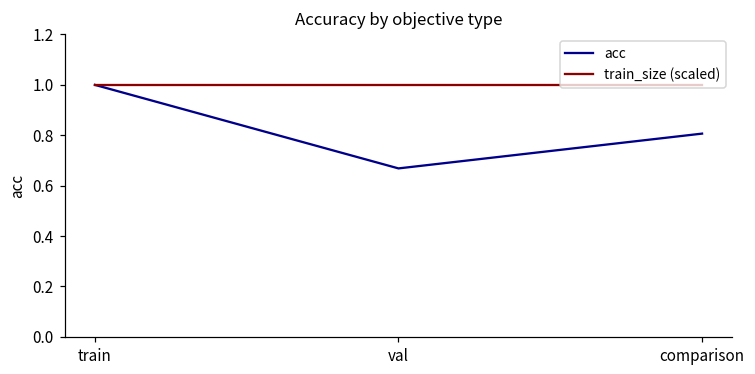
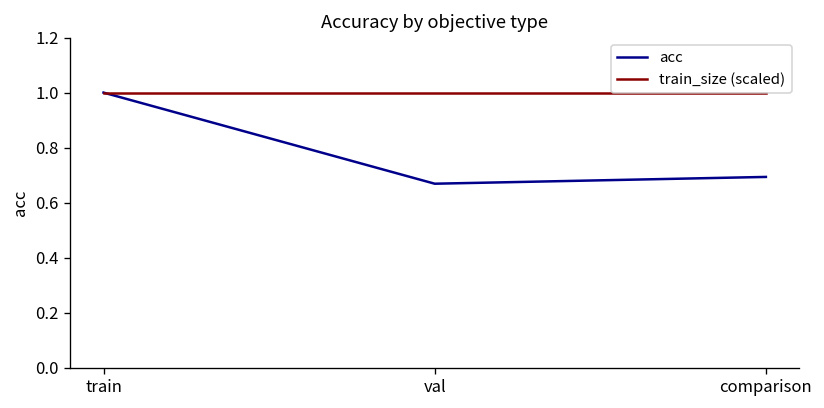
  {
    "acc": {
      "val": 0.67,
-     "comparison": 0.81
+     "comparison": 0.69
    },
    "train_size (scaled)": {
      "val": 1.00
    }
  }
